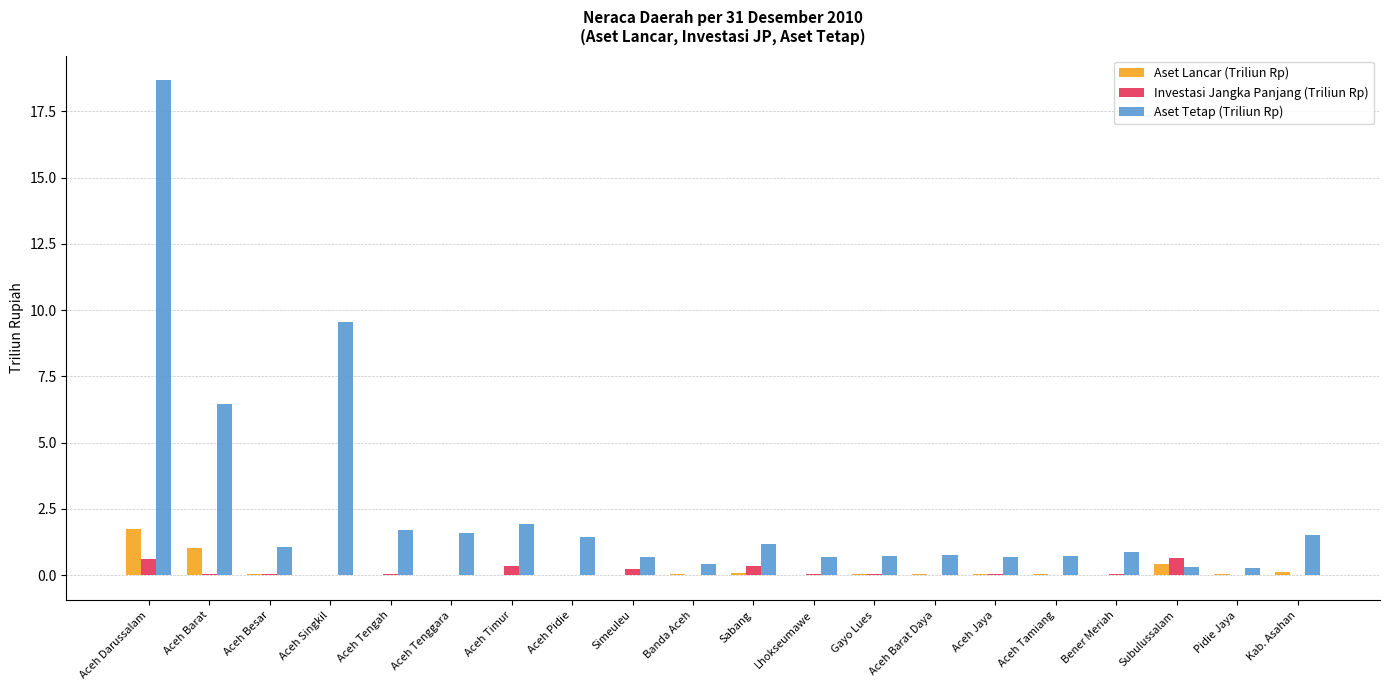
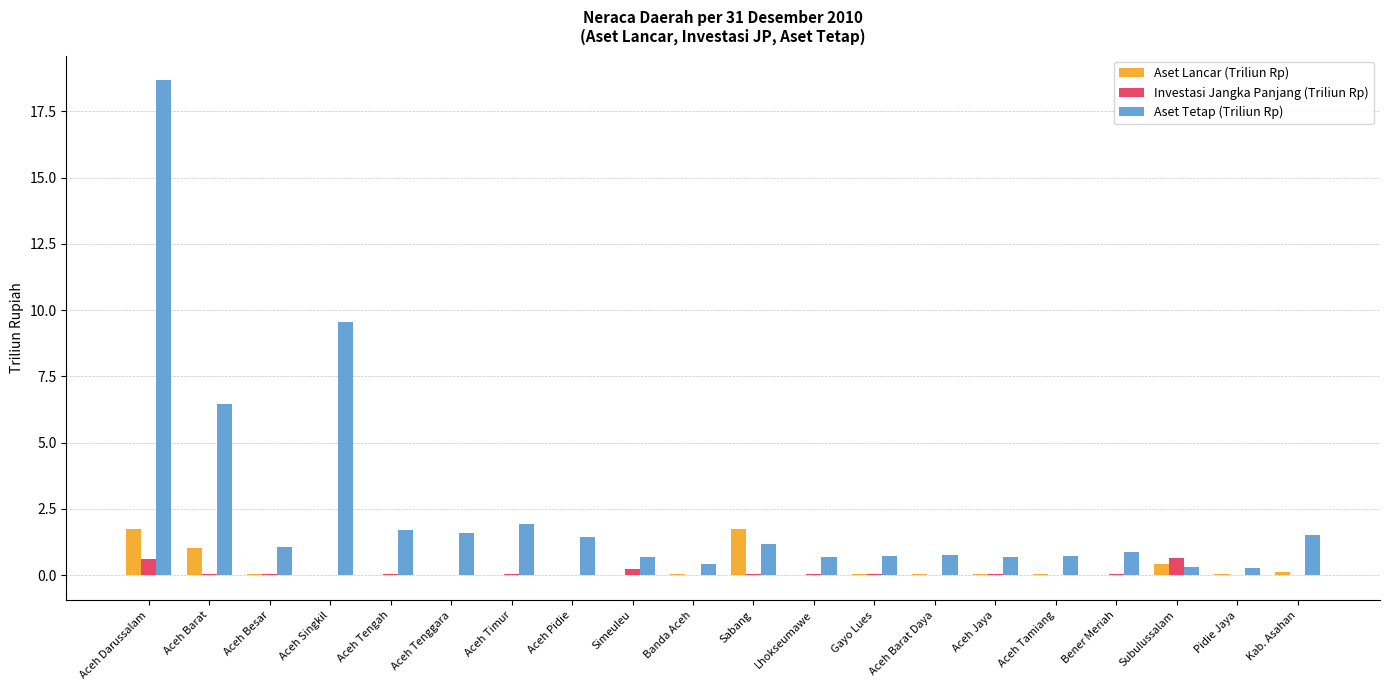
  {
    "Aset Lancar (Triliun Rp)": {
      "Aceh Darussalam": 1.7,
      "Aceh Barat": 1.0,
-     "Sabang": 0.1,
+     "Sabang": 1.7,
      "Subulussalam": 0.4,
      "Kab. Asahan": 0.1
    },
    "Investasi Jangka Panjang (Triliun Rp)": {
      "Aceh Darussalam": 0.6,
-     "Aceh Timur": 0.3,
+     "Aceh Timur": 0.0,
      "Simeuleu": 0.2,
-     "Sabang": 0.4,
+     "Sabang": 0.0,
      "Subulussalam": 0.6
    },
    "Aset Tetap (Triliun Rp)": {
      "Aceh Darussalam": 18.7,
      "Aceh Barat": 6.5,
      "Aceh Besar": 1.1,
      "Aceh Singkil": 9.6,
      "Aceh Tengah": 1.7,
      "Aceh Tenggara": 1.6,
      "Aceh Timur": 1.9,
      "Aceh Pidie": 1.4,
      "Simeuleu": 0.7,
      "Banda Aceh": 0.4,
      "Sabang": 1.2,
      "Lhokseumawe": 0.7,
      "Gayo Lues": 0.7,
      "Aceh Barat Daya": 0.7,
      "Aceh Jaya": 0.7,
      "Aceh Tamiang": 0.7,
      "Bener Meriah": 0.9,
      "Subulussalam": 0.3,
      "Pidie Jaya": 0.3,
      "Kab. Asahan": 1.5
    }
  }
